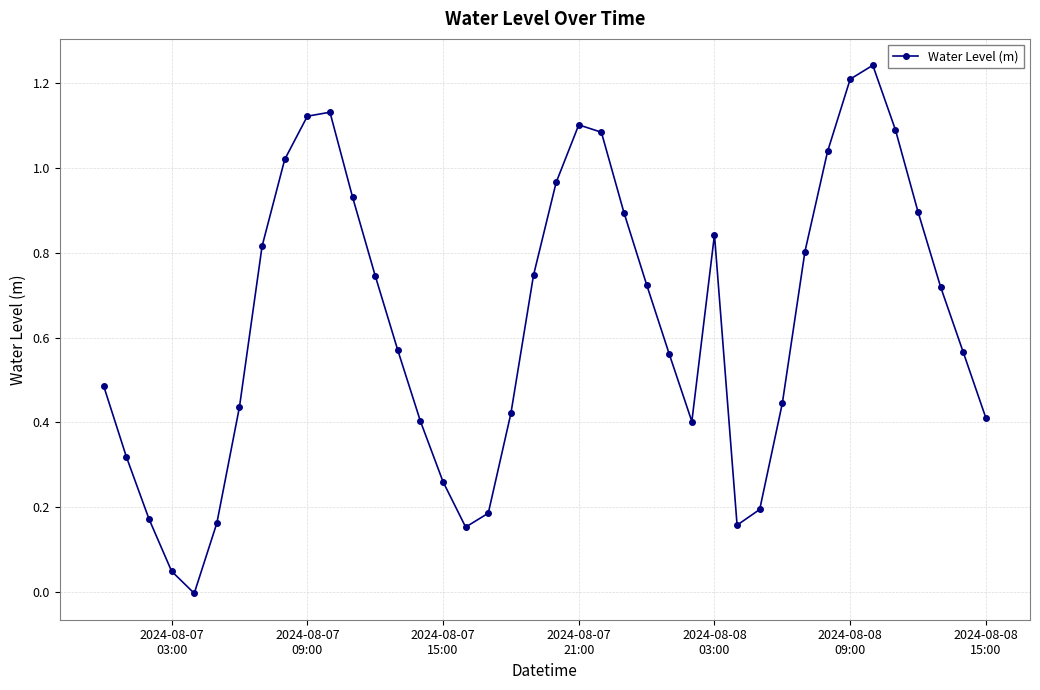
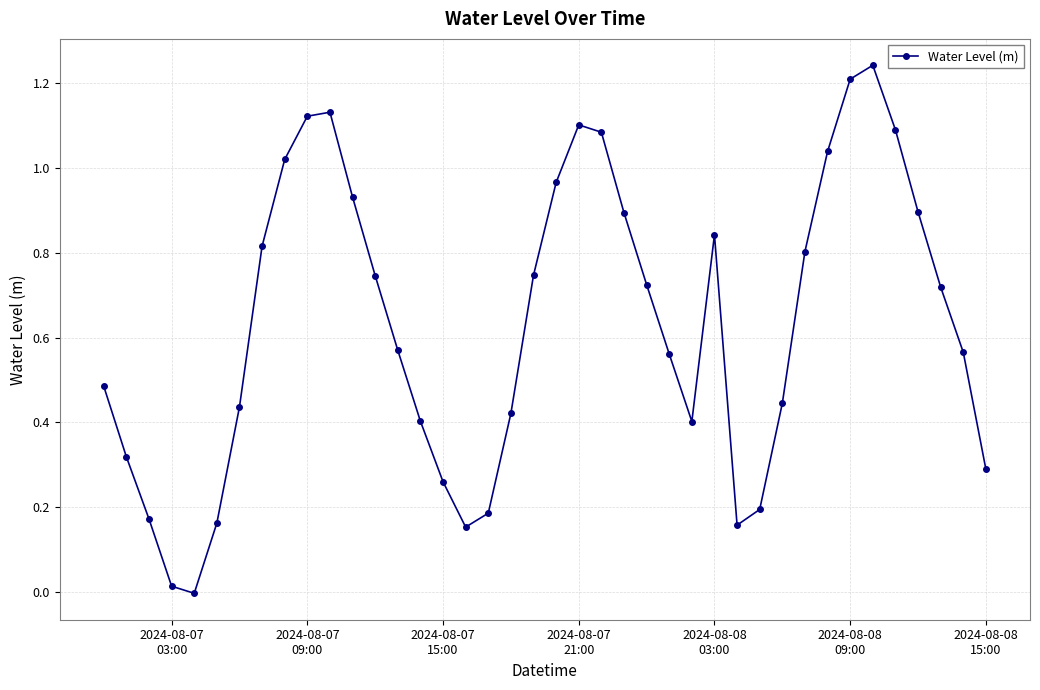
  {
-   "2024-08-07 03:00": 0.05,
+   "2024-08-07 03:00": 0.01,
    "2024-08-07 09:00": 1.12,
    "2024-08-07 15:00": 0.26,
    "2024-08-07 21:00": 1.10,
    "2024-08-08 03:00": 0.84,
    "2024-08-08 09:00": 1.21,
-   "2024-08-08 15:00": 0.41
+   "2024-08-08 15:00": 0.29
  }
